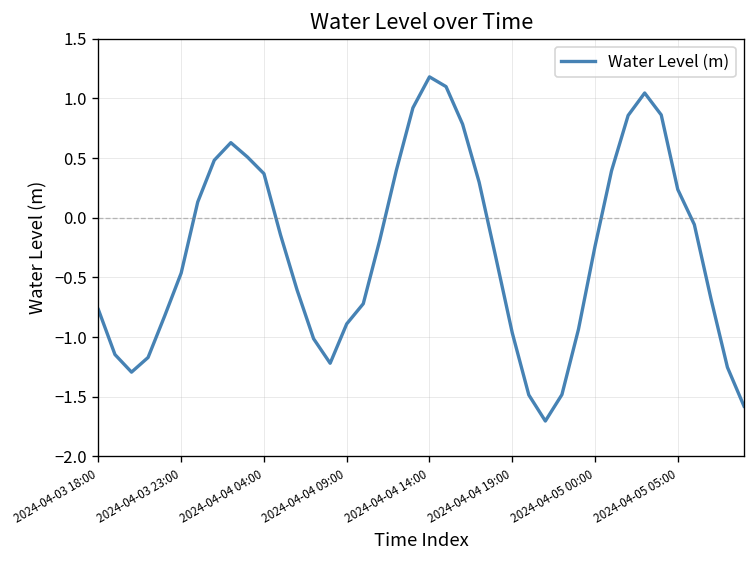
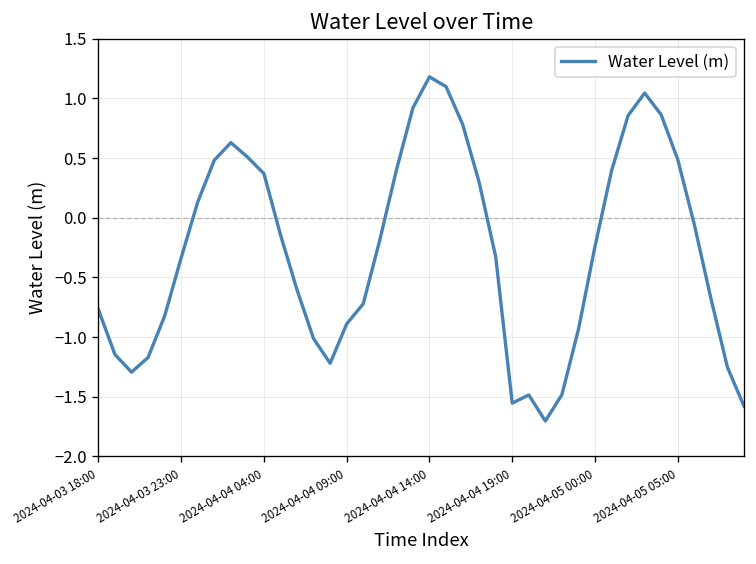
  {
    "2024-04-03 18:00": -0.8,
-   "2024-04-03 23:00": -0.5,
+   "2024-04-03 23:00": -0.3,
    "2024-04-04 04:00": 0.4,
    "2024-04-04 09:00": -0.9,
    "2024-04-04 14:00": 1.2,
-   "2024-04-04 19:00": -1.0,
+   "2024-04-04 19:00": -1.6,
    "2024-04-05 00:00": -0.2,
-   "2024-04-05 05:00": 0.2
+   "2024-04-05 05:00": 0.5
  }
